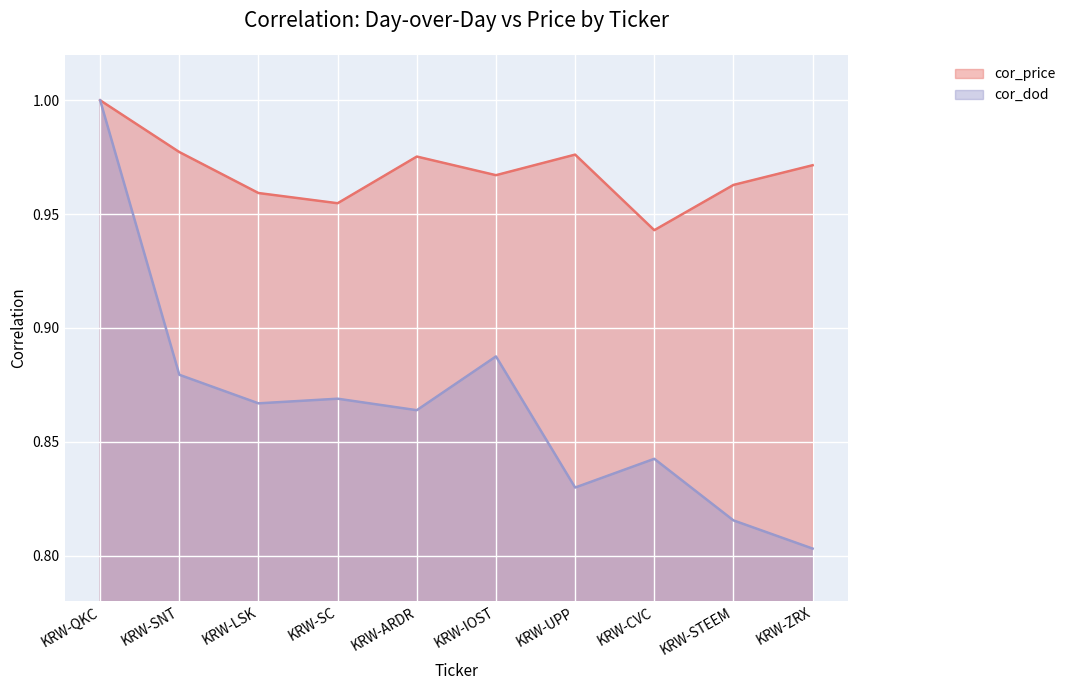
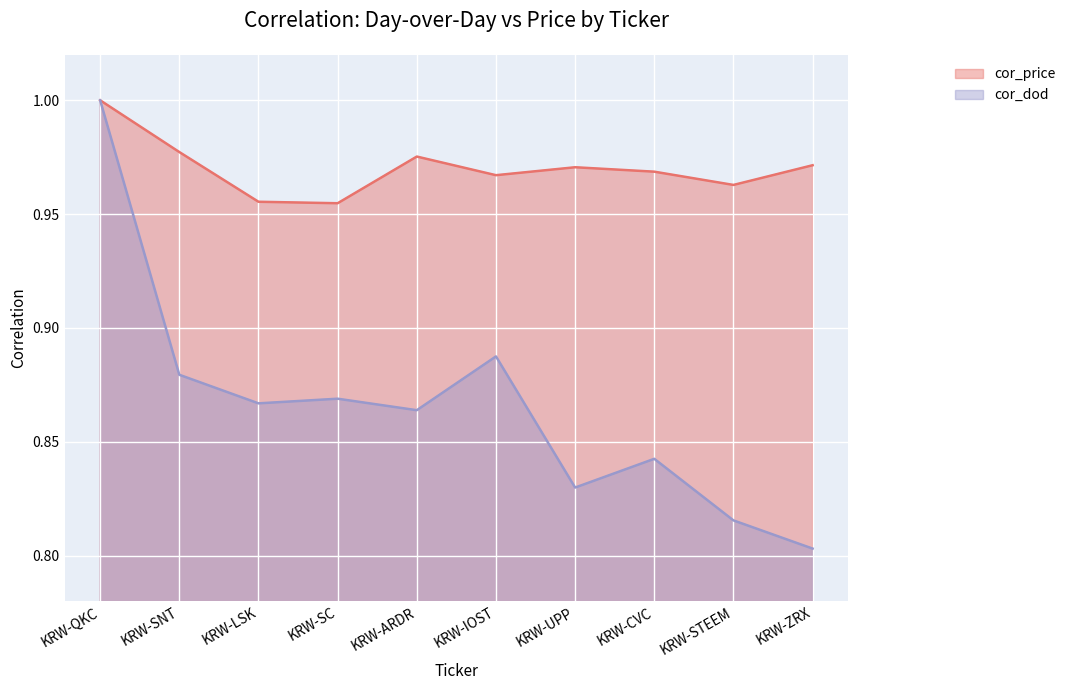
  {
    "cor_price": {
      "KRW-SNT": 0.977,
-     "KRW-LSK": 0.959,
+     "KRW-LSK": 0.955,
      "KRW-SC": 0.955,
      "KRW-ARDR": 0.975,
      "KRW-IOST": 0.967,
-     "KRW-UPP": 0.976,
-     "KRW-CVC": 0.943,
+     "KRW-UPP": 0.971,
+     "KRW-CVC": 0.969,
      "KRW-STEEM": 0.963,
      "KRW-ZRX": 0.971
    },
    "cor_dod": {
      "KRW-SNT": 0.879,
      "KRW-LSK": 0.867,
      "KRW-SC": 0.869,
      "KRW-ARDR": 0.864,
      "KRW-IOST": 0.887,
      "KRW-UPP": 0.830,
      "KRW-CVC": 0.843,
      "KRW-STEEM": 0.815,
      "KRW-ZRX": 0.803
    }
  }
